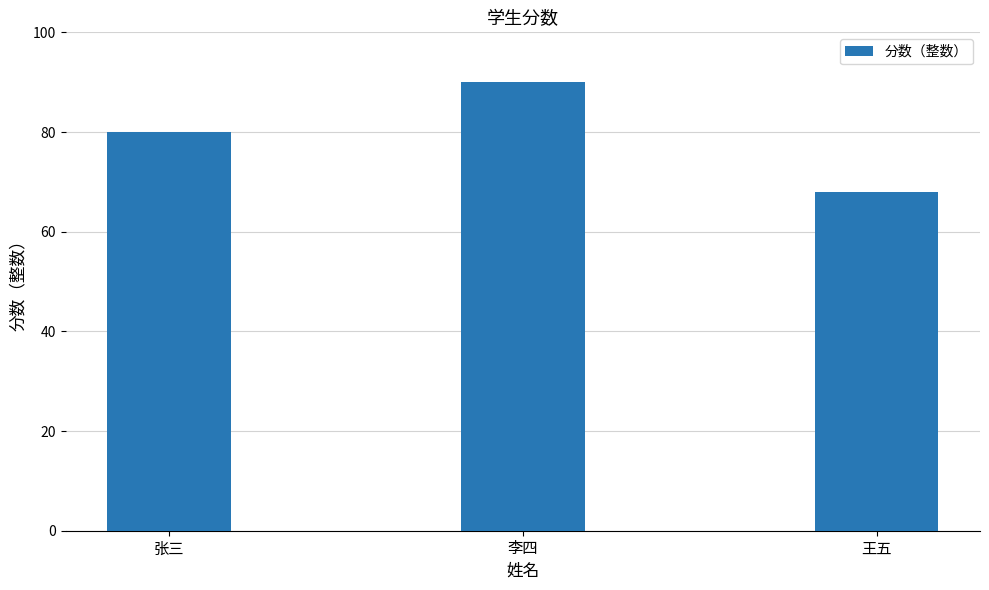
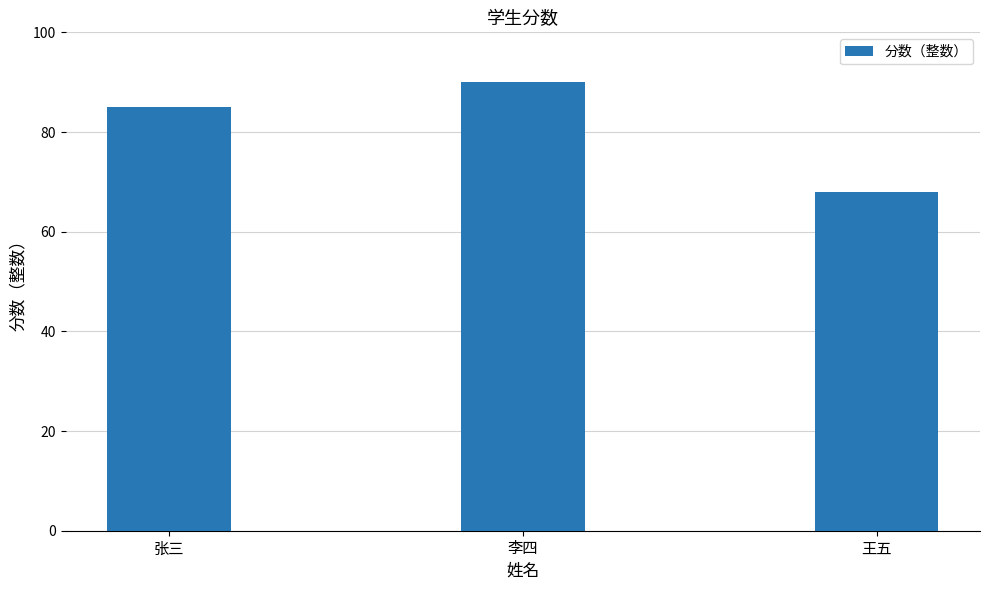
  {
-   "张三": 80,
+   "张三": 85,
    "李四": 90,
    "王五": 68
  }
